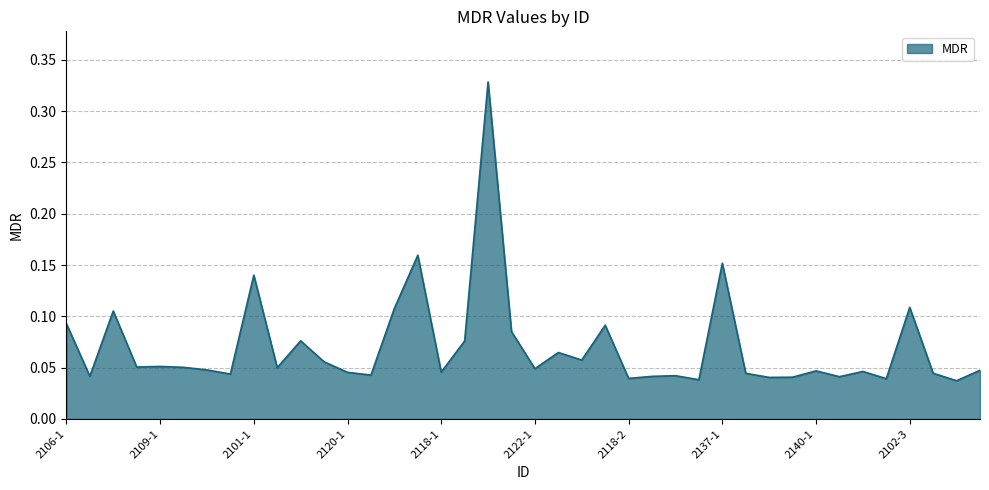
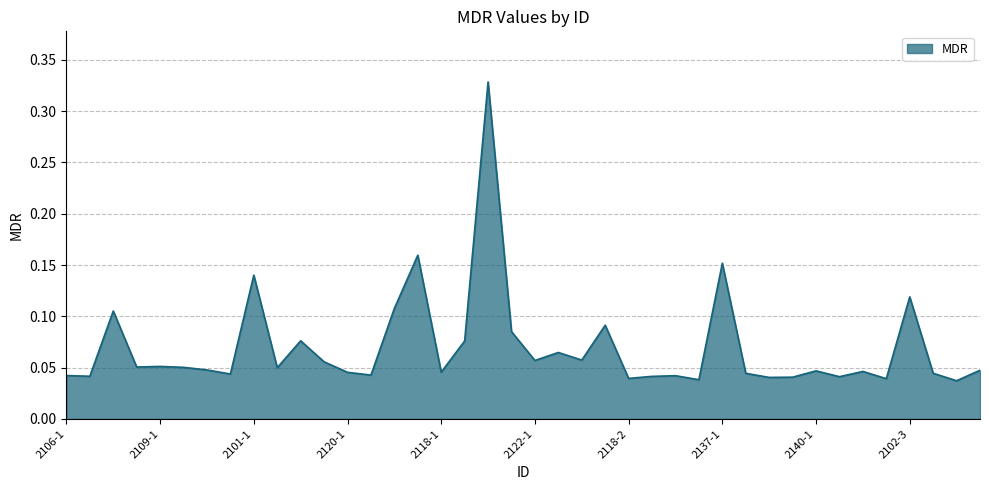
  {
-   "2106-1": 0.093,
+   "2106-1": 0.042,
    "2109-1": 0.051,
    "2101-1": 0.140,
    "2120-1": 0.045,
    "2118-1": 0.046,
-   "2122-1": 0.049,
+   "2122-1": 0.057,
    "2118-2": 0.040,
    "2137-1": 0.152,
    "2140-1": 0.047,
-   "2102-3": 0.109
+   "2102-3": 0.119
  }
